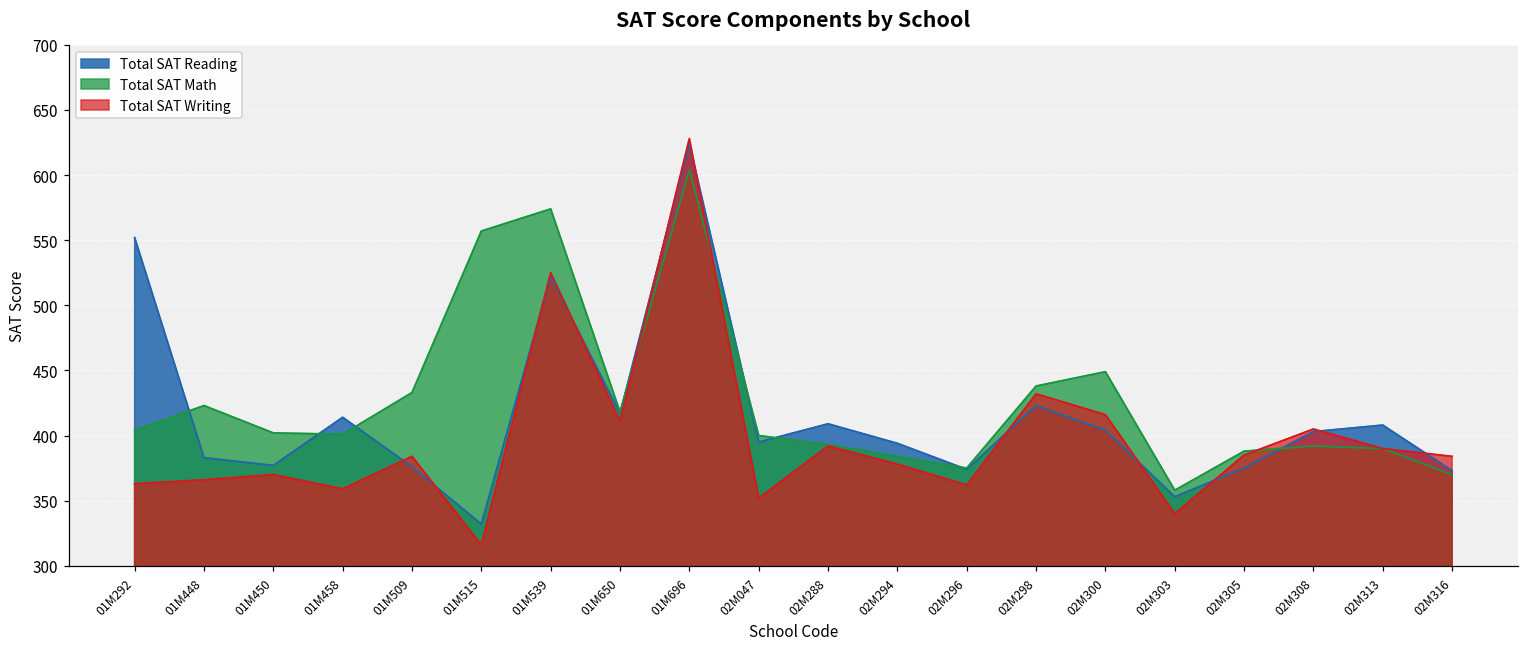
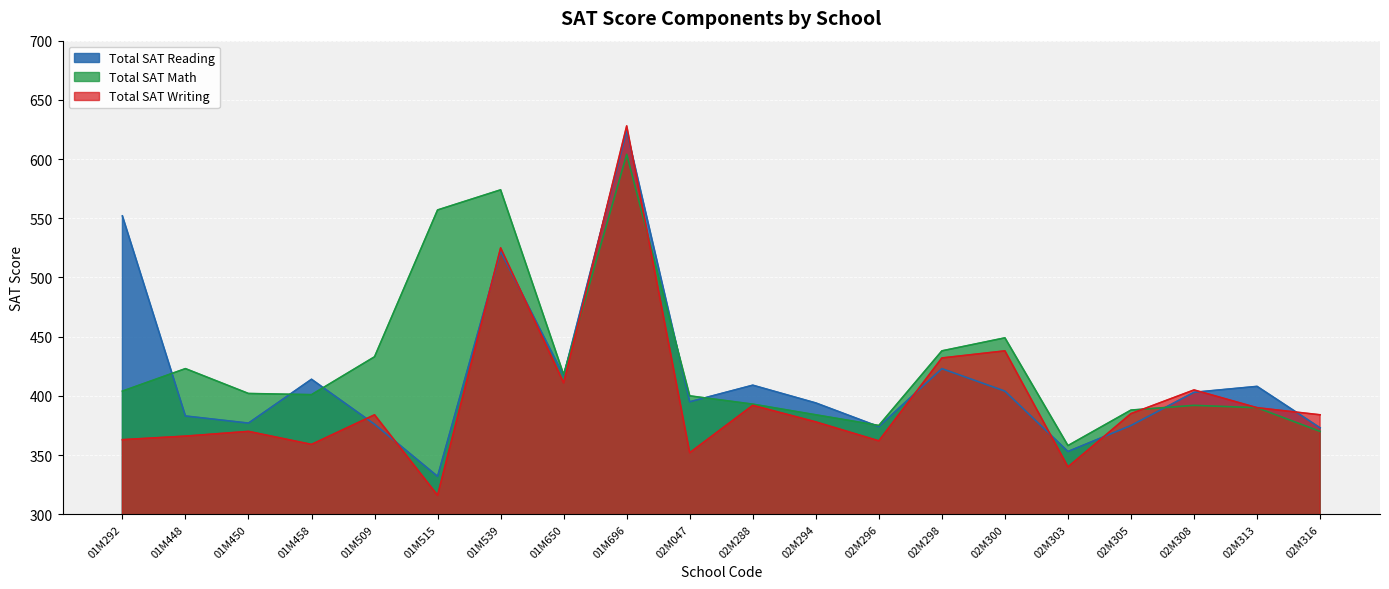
  {
    "Total SAT Reading": {
      "01M292": 552,
      "01M448": 383,
      "01M450": 377,
      "01M458": 414,
      "01M509": 376,
      "01M515": 332,
      "01M539": 522,
      "01M696": 624,
      "02M047": 395,
      "02M288": 409,
      "02M294": 394,
      "02M298": 423,
      "02M300": 404,
      "02M303": 353,
      "02M305": 375,
      "02M313": 408,
      "02M316": 373
    },
    "Total SAT Math": {
      "01M292": 404,
      "01M448": 423,
      "01M450": 402,
      "01M458": 401,
      "01M509": 433,
      "01M515": 557,
      "01M539": 574,
      "01M696": 604,
      "02M047": 400,
      "02M294": 384,
      "02M298": 438,
      "02M300": 449,
      "02M303": 358,
      "02M305": 388,
      "02M308": 392,
      "02M316": 370
    },
    "Total SAT Writing": {
      "01M292": 363,
      "01M448": 366,
      "01M450": 370,
      "01M458": 359,
      "01M509": 384,
      "01M515": 316,
      "01M539": 525,
      "01M650": 411,
      "01M696": 628,
      "02M047": 352,
      "02M294": 378,
      "02M296": 362,
      "02M298": 432,
-     "02M300": 416,
+     "02M300": 438,
      "02M303": 340,
      "02M305": 385,
      "02M316": 384
    }
  }
